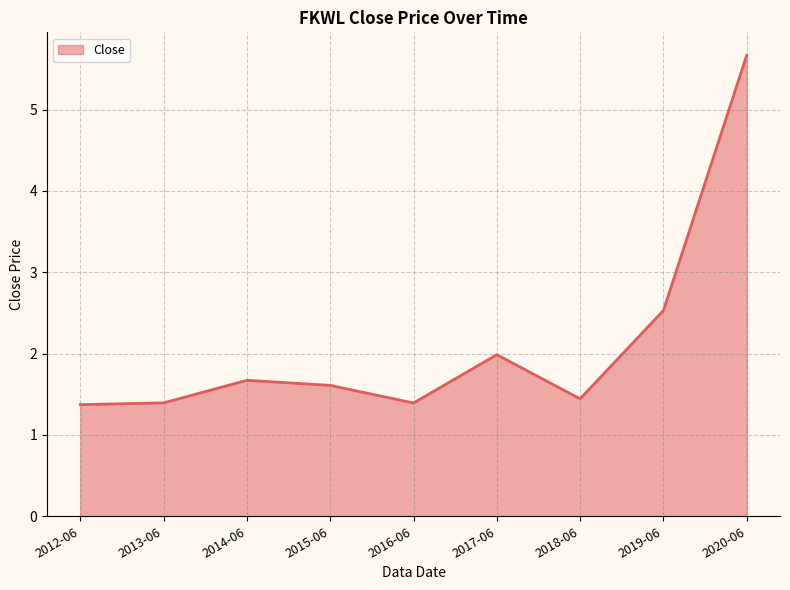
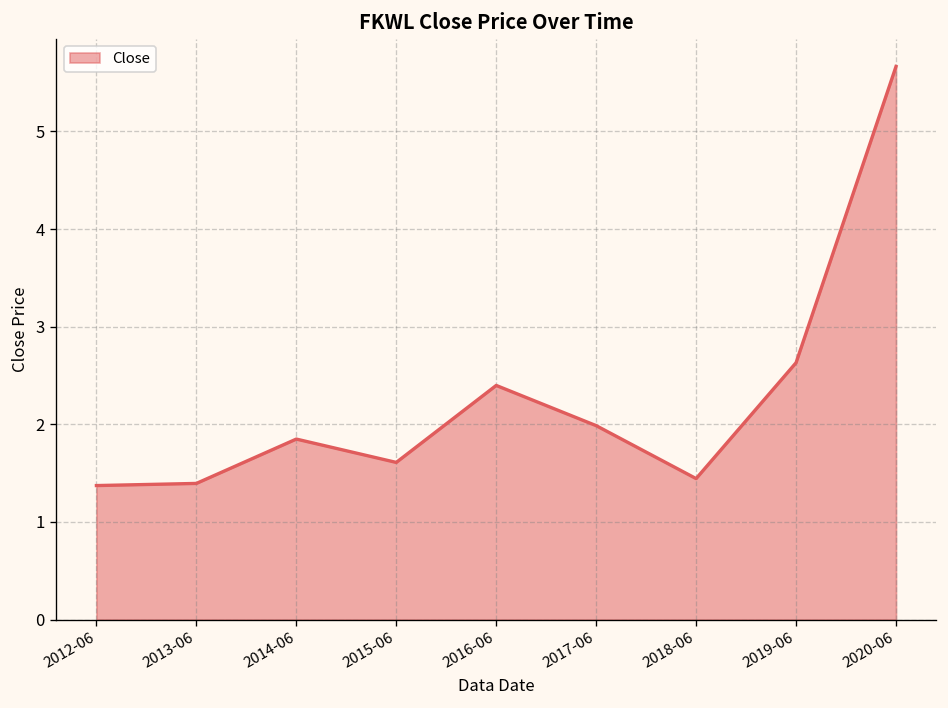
  {
    "2012-06": 1.4,
    "2013-06": 1.4,
-   "2014-06": 1.7,
+   "2014-06": 1.8,
    "2015-06": 1.6,
-   "2016-06": 1.4,
+   "2016-06": 2.4,
    "2017-06": 2.0,
    "2018-06": 1.4,
-   "2019-06": 2.5,
+   "2019-06": 2.6,
    "2020-06": 5.7
  }
